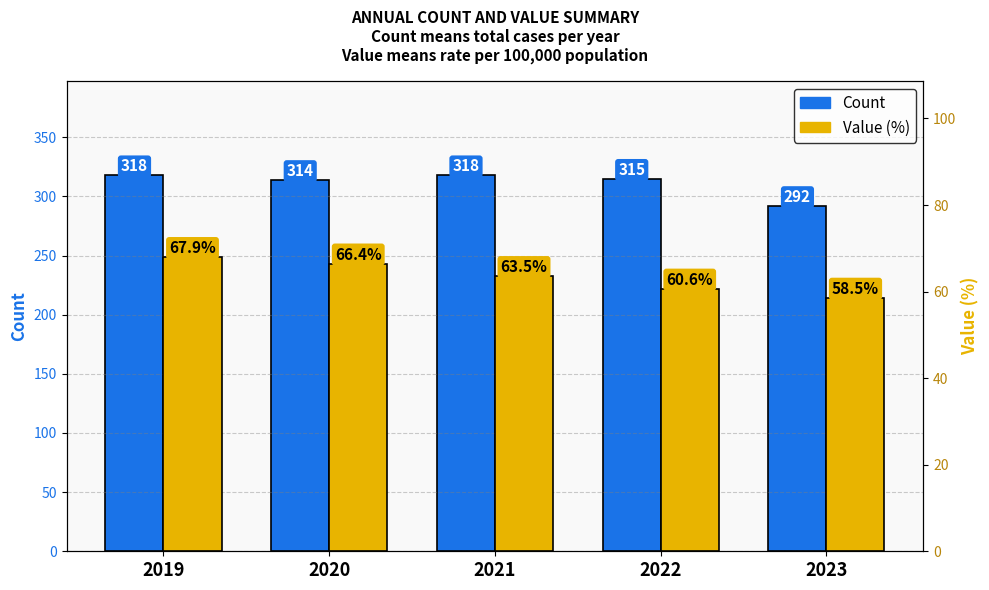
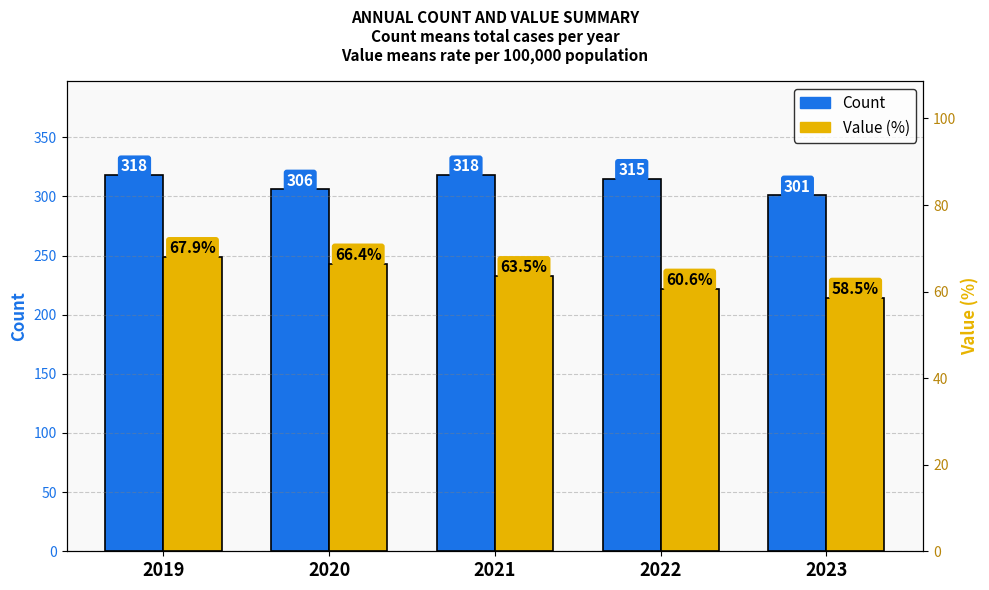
  {
    "Count": {
-     "2020": 314,
-     "2023": 292
+     "2020": 306,
+     "2023": 301
    }
  }
